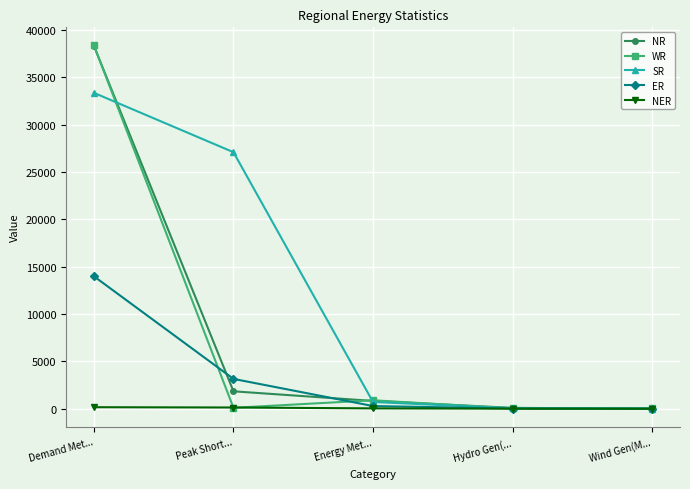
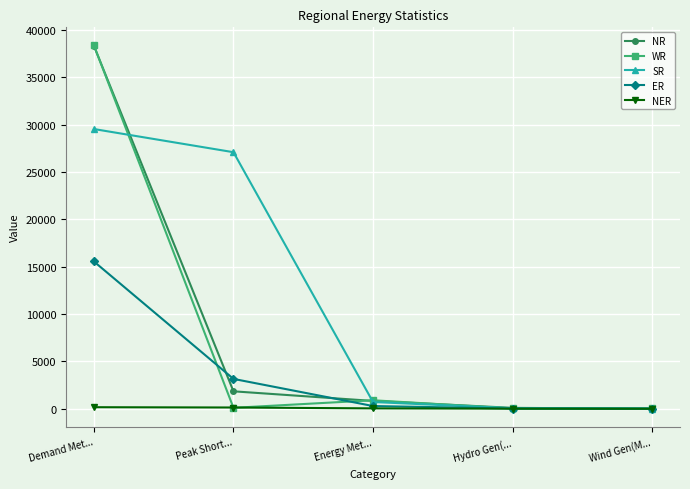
  {
    "SR": {
-     "Demand Met...": 33000,
+     "Demand Met...": 30000,
      "Peak Short...": 27000
    },
    "ER": {
-     "Demand Met...": 14000,
+     "Demand Met...": 16000,
      "Peak Short...": 3000
    },
    "NER": {
      "Demand Met...": 0
    }
  }
